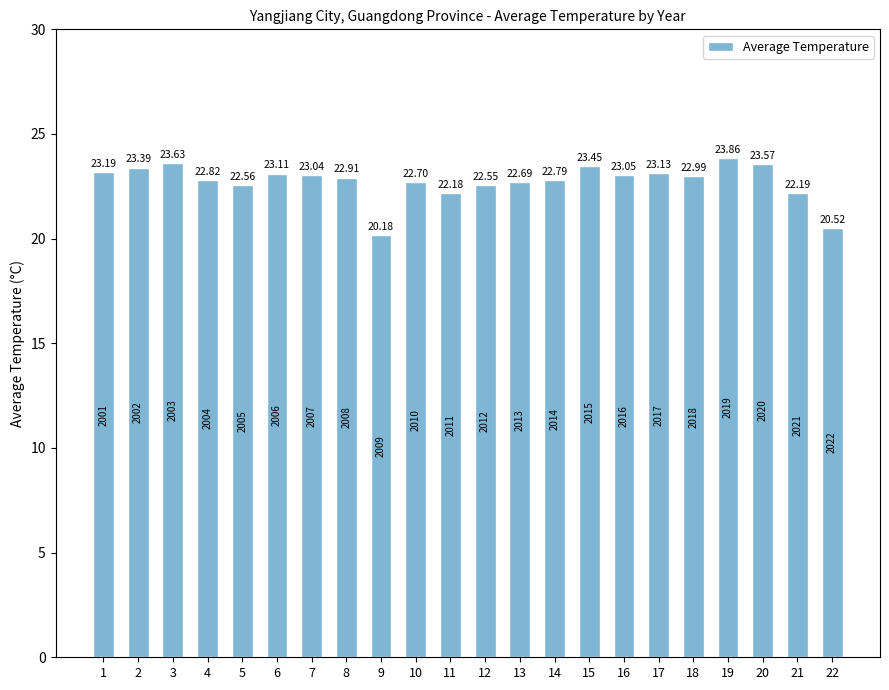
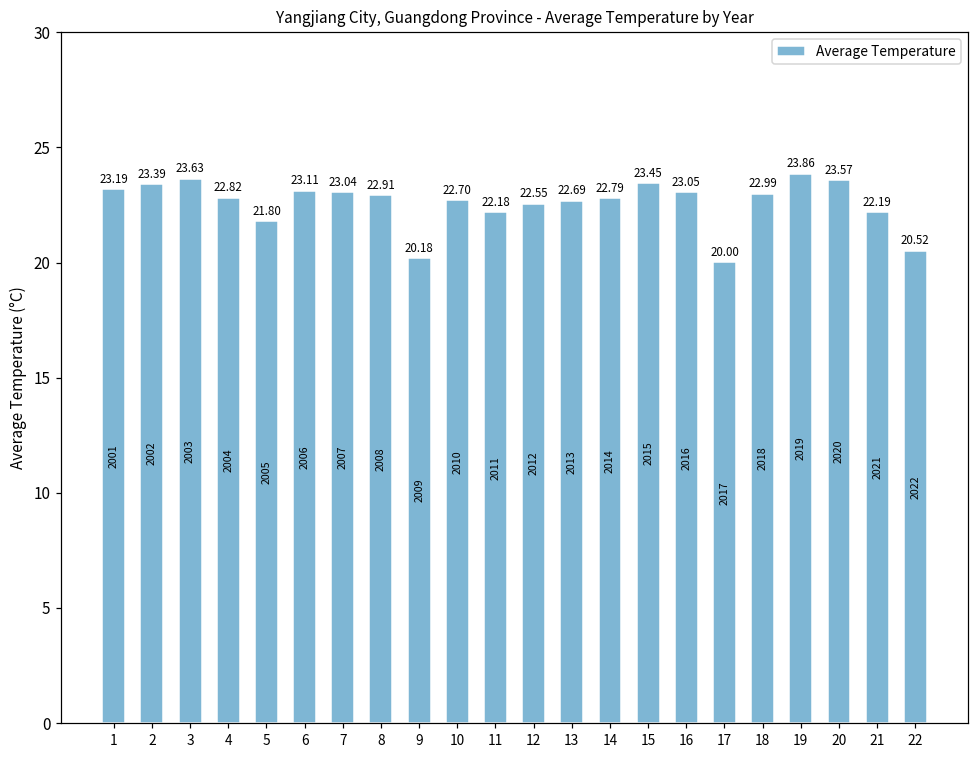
  {
    "1": 23.19,
    "2": 23.39,
    "3": 23.63,
    "4": 22.82,
-   "5": 22.56,
+   "5": 21.80,
    "6": 23.11,
    "7": 23.04,
    "8": 22.91,
    "9": 20.18,
    "10": 22.70,
    "11": 22.18,
    "12": 22.55,
    "13": 22.69,
    "14": 22.79,
    "15": 23.45,
    "16": 23.05,
-   "17": 23.13,
+   "17": 20.00,
    "18": 22.99,
    "19": 23.86,
    "20": 23.57,
    "21": 22.19,
    "22": 20.52
  }
